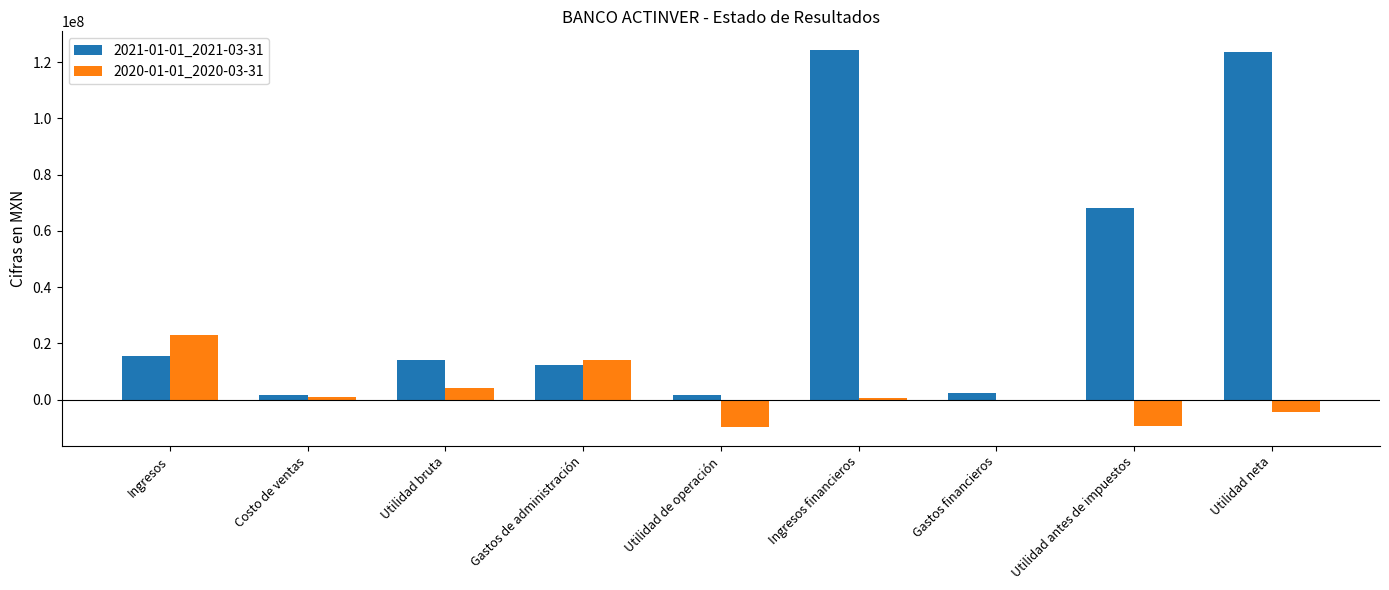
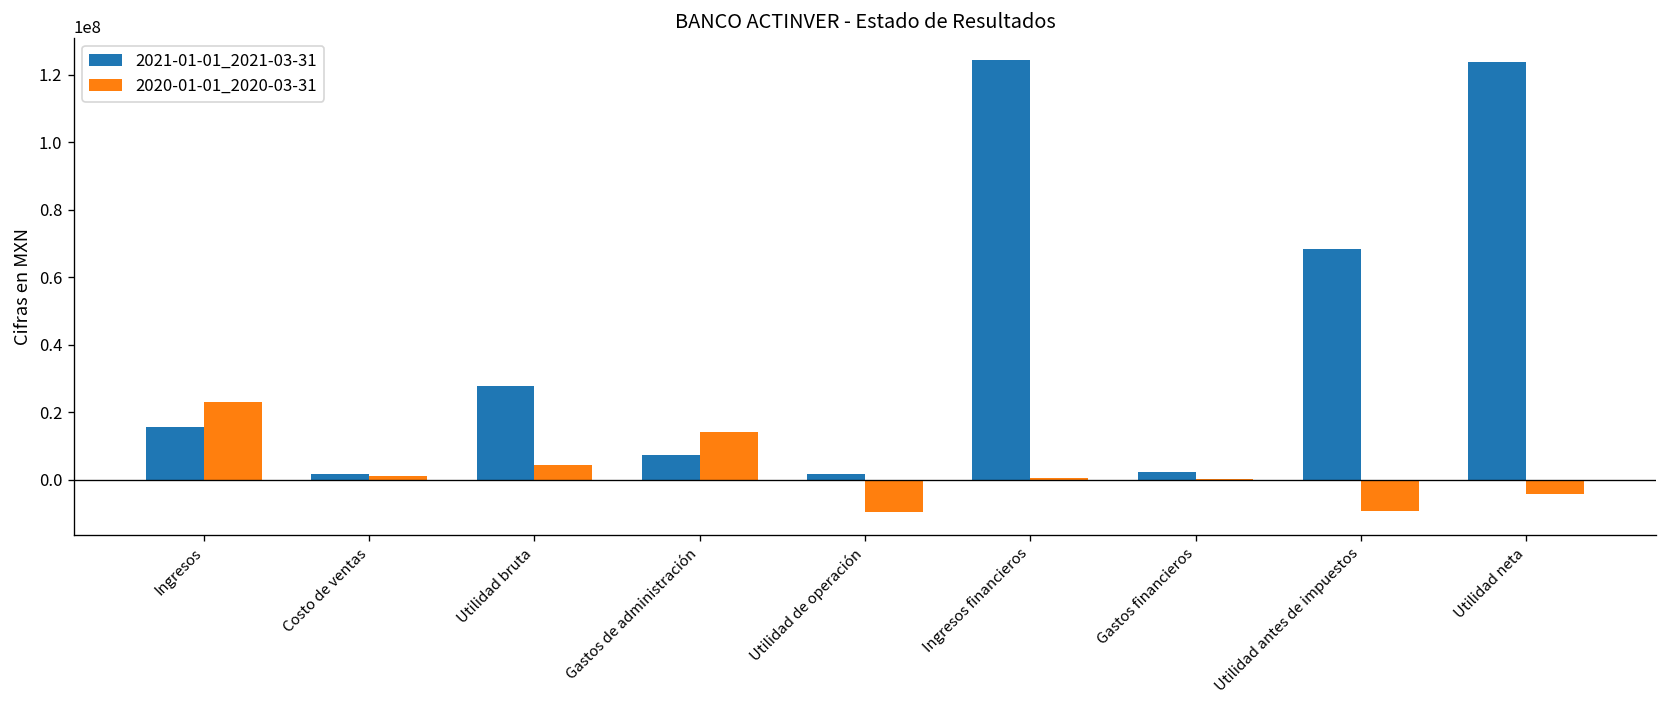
  {
    "2021-01-01_2021-03-31": {
      "Ingresos": 16000000,
      "Costo de ventas": 2000000,
-     "Utilidad bruta": 14000000,
-     "Gastos de administración": 12000000,
+     "Utilidad bruta": 28000000,
+     "Gastos de administración": 7000000,
      "Utilidad de operación": 2000000,
      "Ingresos financieros": 124000000,
      "Gastos financieros": 2000000,
      "Utilidad antes de impuestos": 68000000,
      "Utilidad neta": 124000000
    },
    "2020-01-01_2020-03-31": {
      "Ingresos": 23000000,
      "Costo de ventas": 1000000,
      "Utilidad bruta": 4000000,
      "Gastos de administración": 14000000,
      "Utilidad de operación": -10000000,
      "Utilidad antes de impuestos": -9000000,
      "Utilidad neta": -4000000
    }
  }
